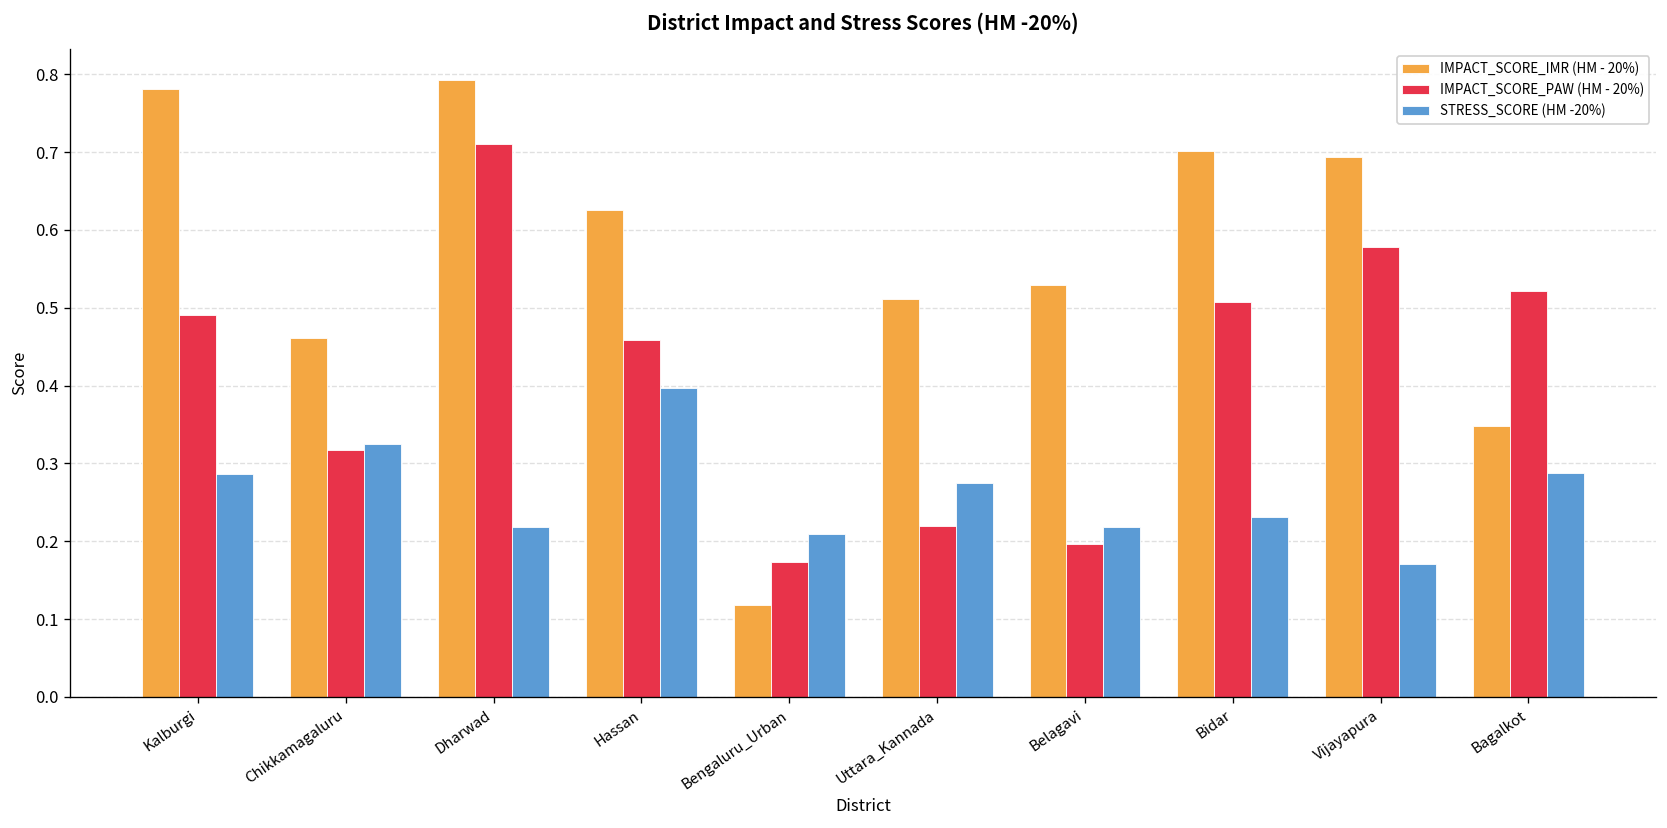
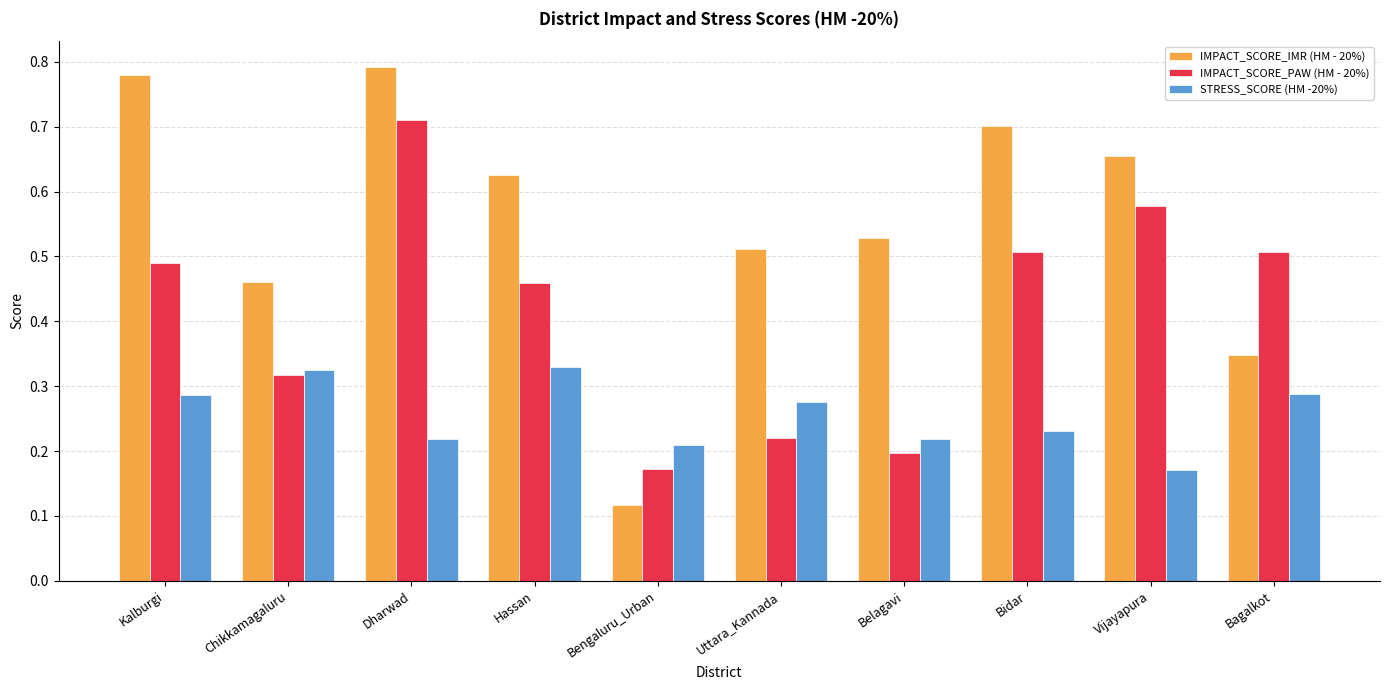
  {
    "IMPACT_SCORE_IMR (HM - 20%)": {
      "Kalburgi": 0.78,
      "Chikkamagaluru": 0.46,
      "Dharwad": 0.79,
      "Hassan": 0.63,
      "Bengaluru_Urban": 0.12,
      "Uttara_Kannada": 0.51,
      "Belagavi": 0.53,
      "Bidar": 0.70,
-     "Vijayapura": 0.69,
+     "Vijayapura": 0.65,
      "Bagalkot": 0.35
    },
    "IMPACT_SCORE_PAW (HM - 20%)": {
      "Kalburgi": 0.49,
      "Chikkamagaluru": 0.32,
      "Dharwad": 0.71,
      "Hassan": 0.46,
      "Bengaluru_Urban": 0.17,
      "Uttara_Kannada": 0.22,
      "Belagavi": 0.20,
      "Bidar": 0.51,
      "Vijayapura": 0.58,
-     "Bagalkot": 0.52
+     "Bagalkot": 0.51
    },
    "STRESS_SCORE (HM -20%)": {
      "Kalburgi": 0.29,
      "Chikkamagaluru": 0.33,
      "Dharwad": 0.22,
-     "Hassan": 0.40,
+     "Hassan": 0.33,
      "Bengaluru_Urban": 0.21,
      "Uttara_Kannada": 0.28,
      "Belagavi": 0.22,
      "Bidar": 0.23,
      "Vijayapura": 0.17,
      "Bagalkot": 0.29
    }
  }
